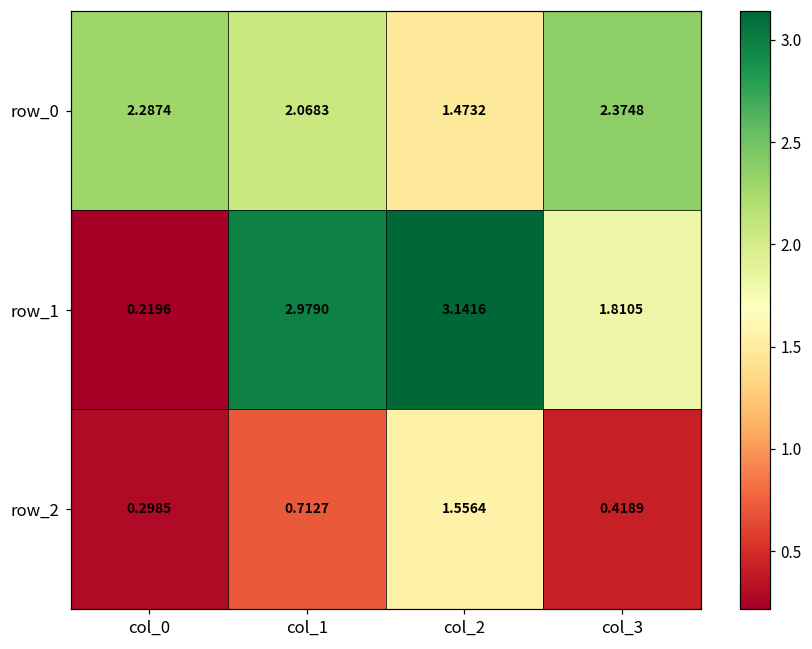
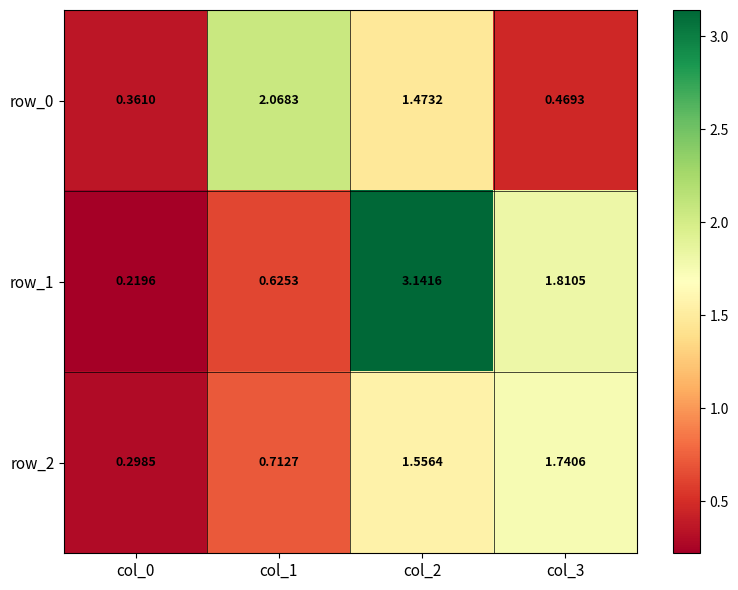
  {
    "row_0": {
-     "col_0": 2.2874,
+     "col_0": 0.3610,
      "col_1": 2.0683,
      "col_2": 1.4732,
-     "col_3": 2.3748
+     "col_3": 0.4693
    },
    "row_1": {
      "col_0": 0.2196,
-     "col_1": 2.9790,
+     "col_1": 0.6253,
      "col_2": 3.1416,
      "col_3": 1.8105
    },
    "row_2": {
      "col_0": 0.2985,
      "col_1": 0.7127,
      "col_2": 1.5564,
-     "col_3": 0.4189
+     "col_3": 1.7406
    }
  }
